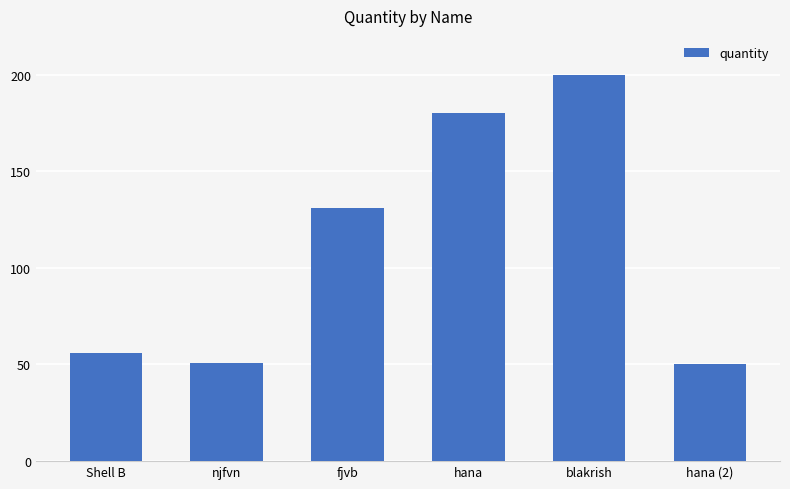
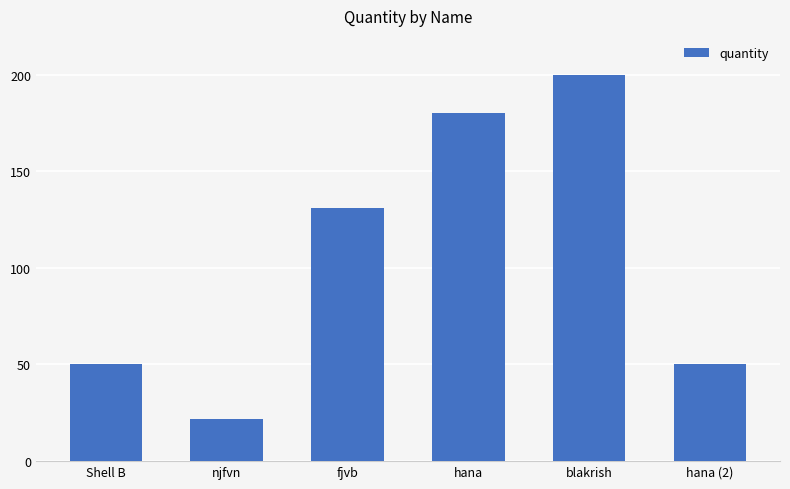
  {
-   "Shell B": 56,
-   "njfvn": 51,
+   "Shell B": 50,
+   "njfvn": 22,
    "fjvb": 131,
    "hana": 180,
    "blakrish": 200,
    "hana (2)": 50
  }
